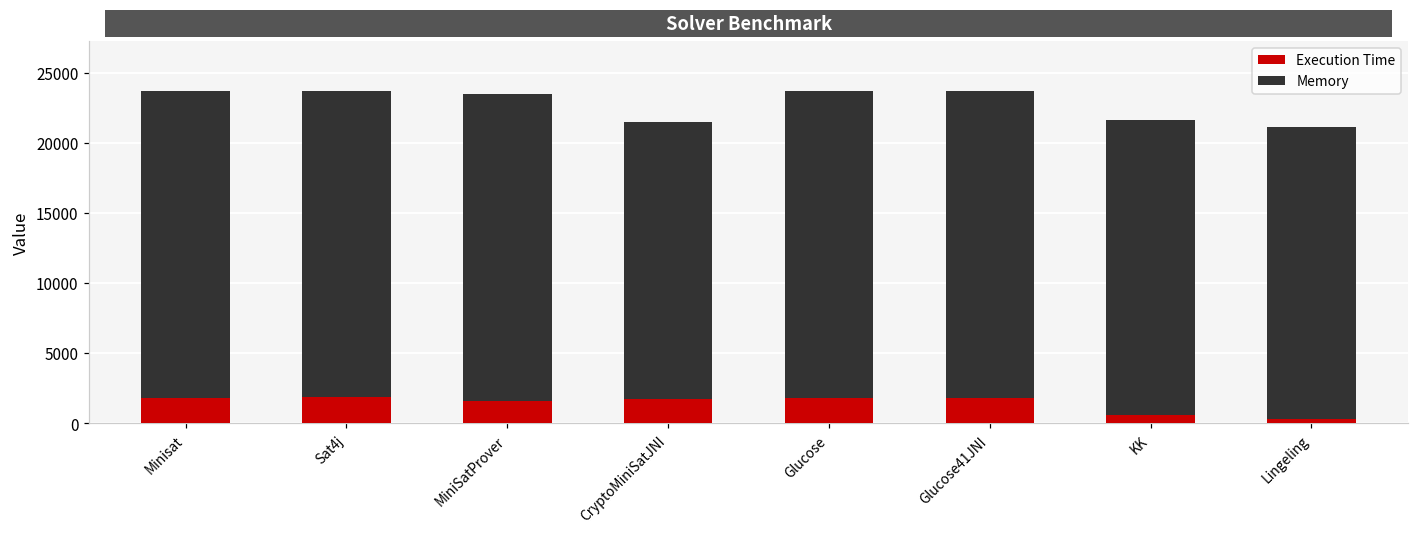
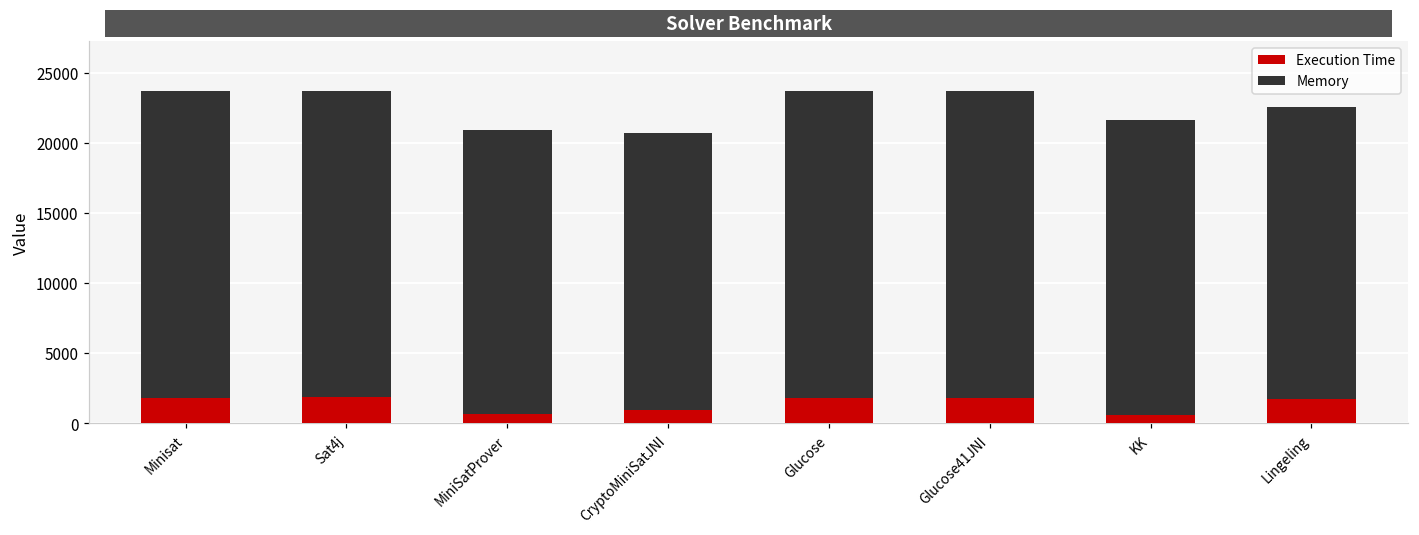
  {
    "Execution Time": {
      "Minisat": 1800,
      "Sat4j": 1800,
-     "MiniSatProver": 1600,
-     "CryptoMiniSatJNI": 1700,
+     "MiniSatProver": 700,
+     "CryptoMiniSatJNI": 900,
      "Glucose": 1800,
      "Glucose41JNI": 1800,
      "KK": 600,
-     "Lingeling": 300
+     "Lingeling": 1700
    },
    "Memory": {
      "Minisat": 21900,
      "Sat4j": 21900,
-     "MiniSatProver": 21900,
+     "MiniSatProver": 20200,
      "CryptoMiniSatJNI": 19800,
      "Glucose": 21900,
      "Glucose41JNI": 21900,
      "KK": 21100,
      "Lingeling": 20800
    }
  }
